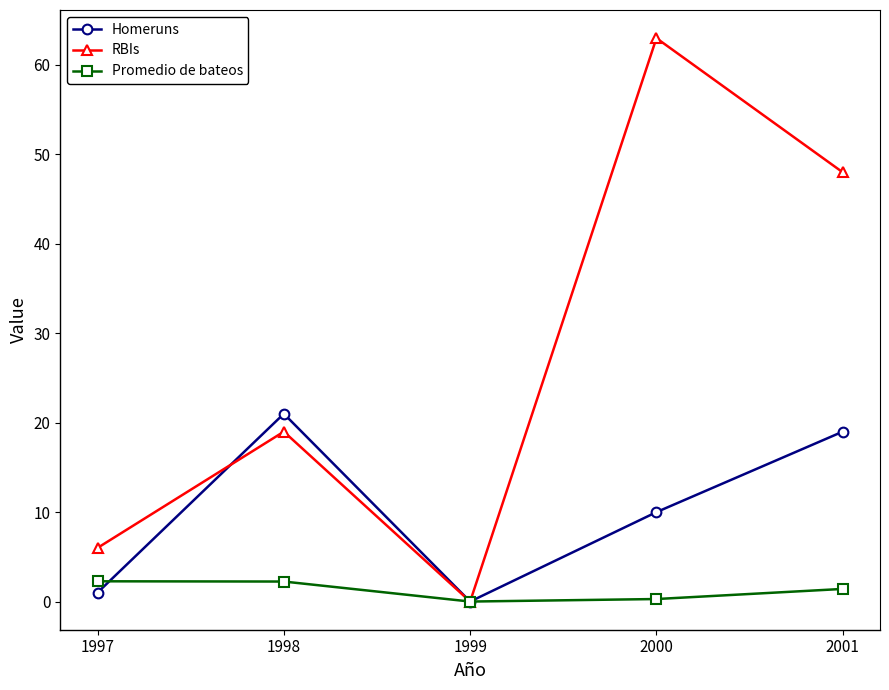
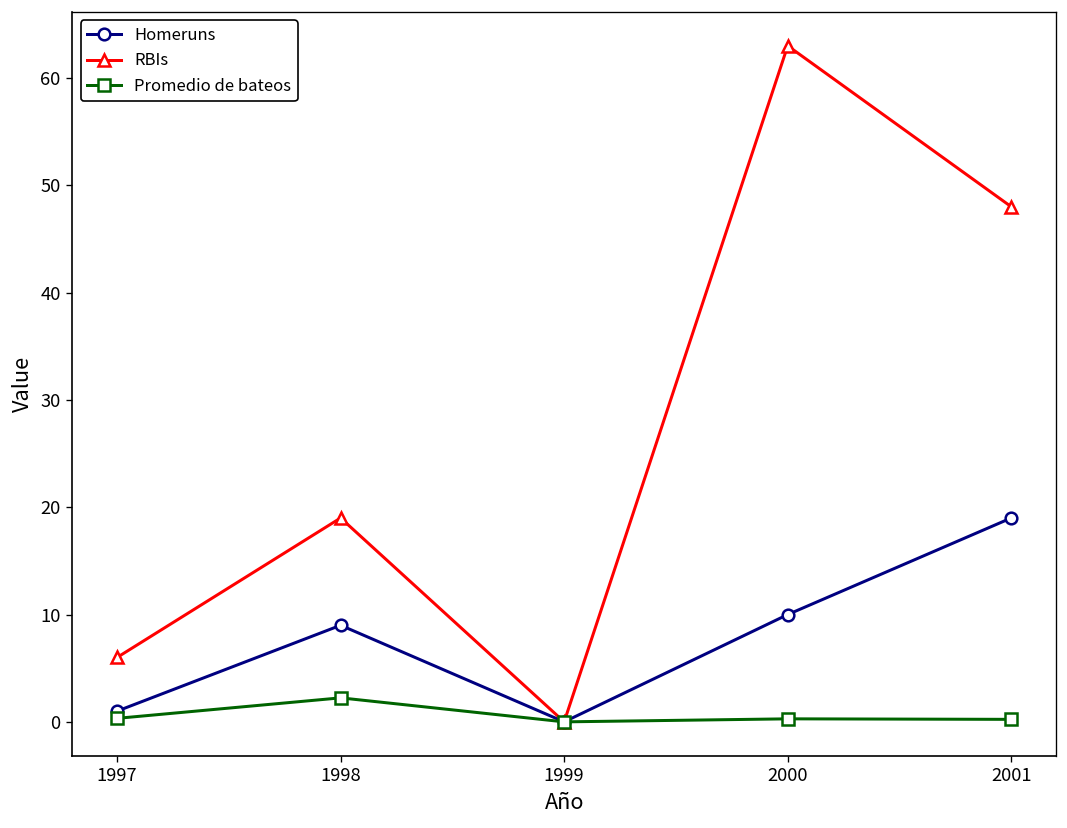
  {
    "Homeruns": {
      "1997": 1,
-     "1998": 21,
+     "1998": 9,
      "2000": 10,
      "2001": 19
    },
    "RBIs": {
      "1997": 6,
      "1998": 19,
      "2000": 63,
      "2001": 48
    },
    "Promedio de bateos": {
-     "1997": 2,
+     "1997": 0,
      "1998": 2,
      "2000": 0,
-     "2001": 1
+     "2001": 0
    }
  }
